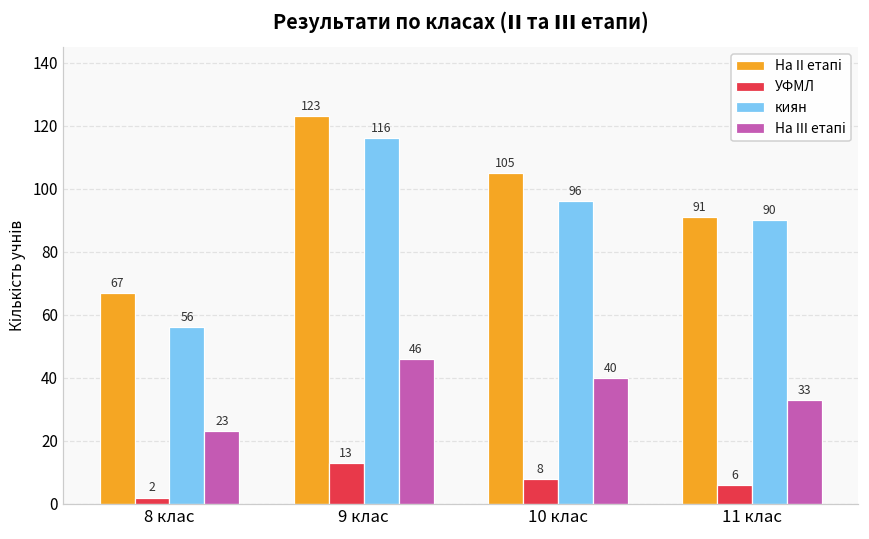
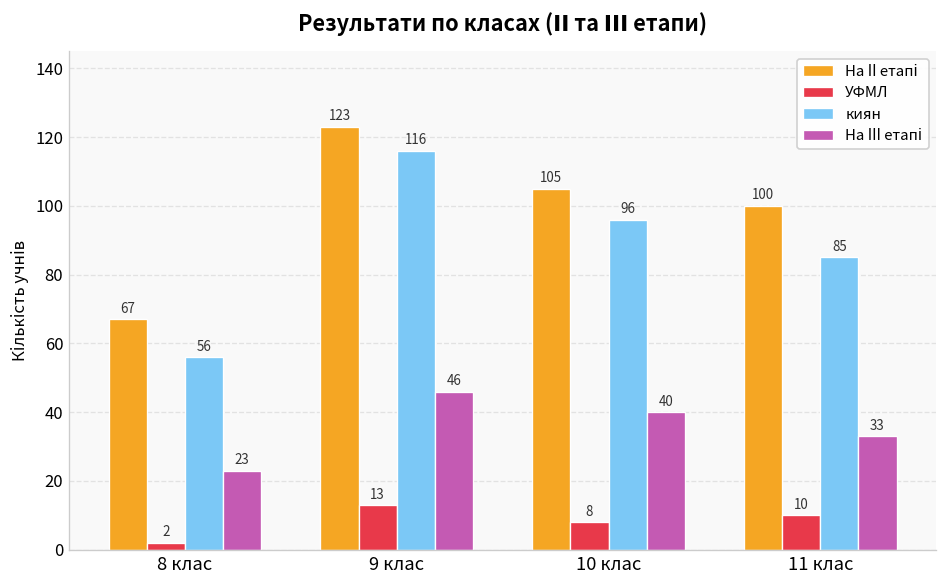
  {
    "На ІІ етапі": {
      "8 клас": 67,
      "9 клас": 123,
      "10 клас": 105,
-     "11 клас": 91
+     "11 клас": 100
    },
    "УФМЛ": {
      "8 клас": 2,
      "9 клас": 13,
      "10 клас": 8,
-     "11 клас": 6
+     "11 клас": 10
    },
    "киян": {
      "8 клас": 56,
      "9 клас": 116,
      "10 клас": 96,
-     "11 клас": 90
+     "11 клас": 85
    },
    "На ІІІ етапі": {
      "8 клас": 23,
      "9 клас": 46,
      "10 клас": 40,
      "11 клас": 33
    }
  }
